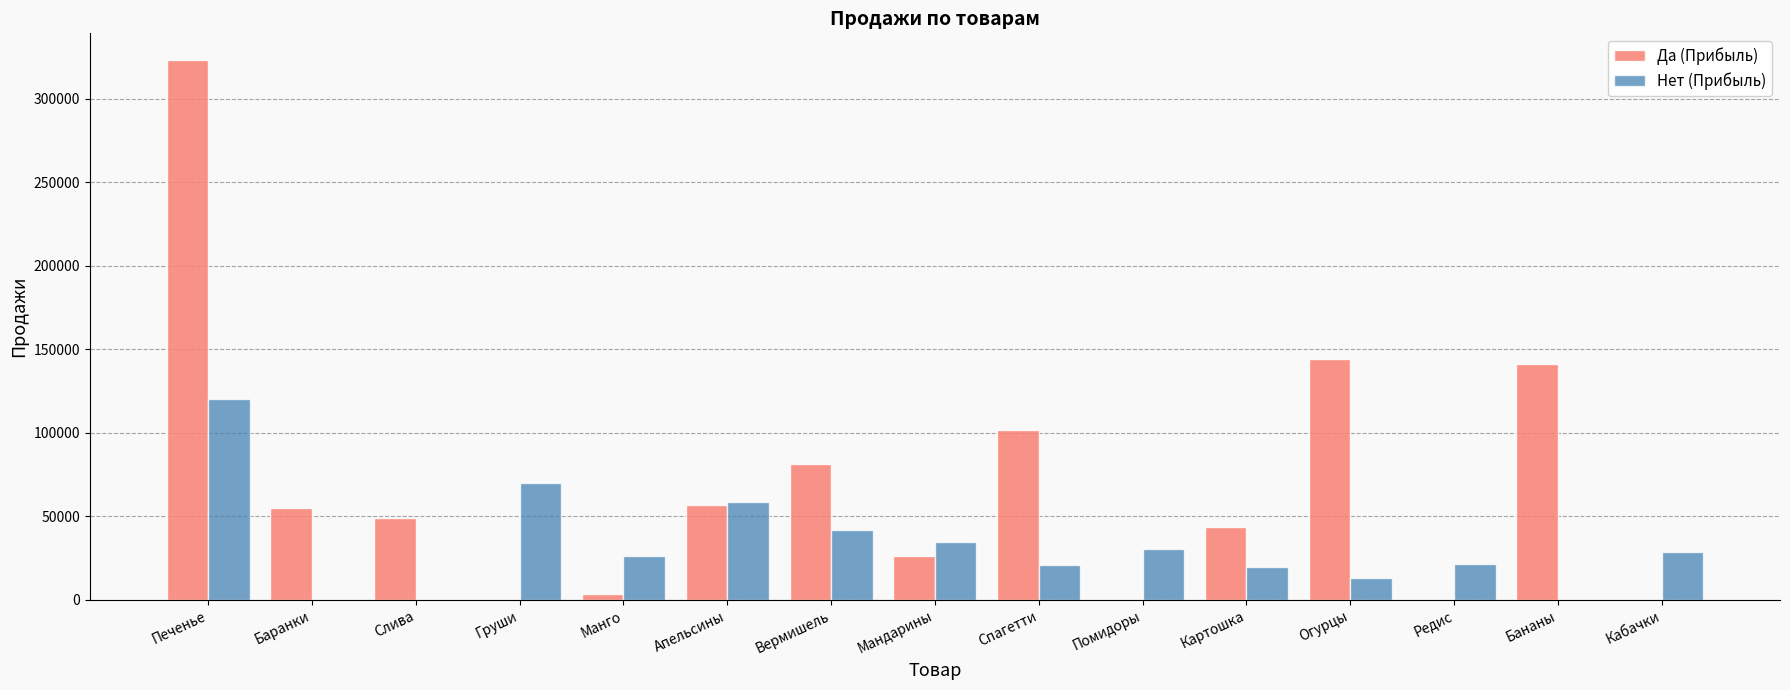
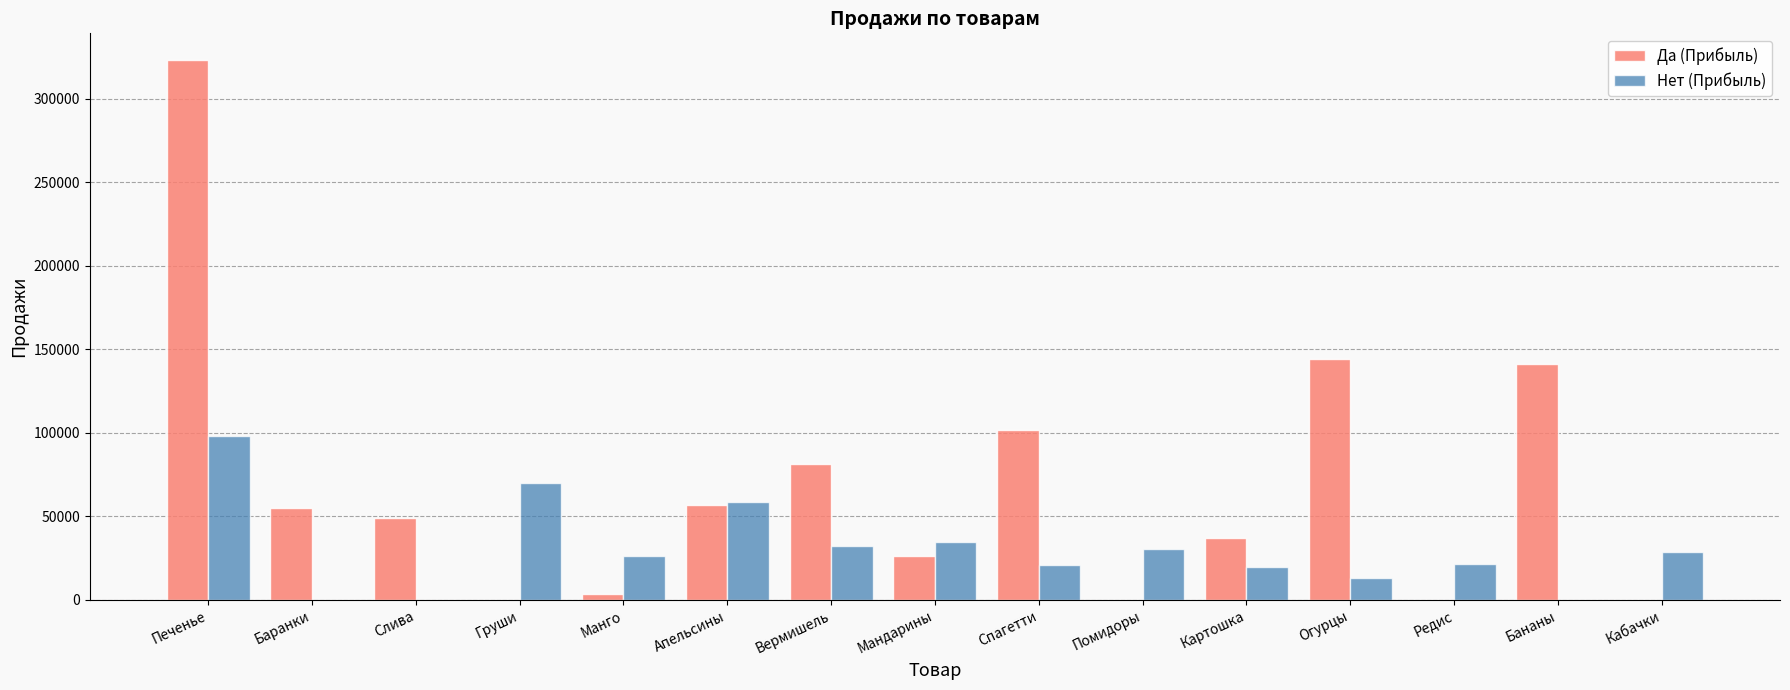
  {
    "Да (Прибыль)": {
      "Печенье": 323000,
      "Баранки": 55000,
      "Слива": 49000,
      "Груши": 0,
      "Манго": 4000,
      "Апельсины": 57000,
      "Вермишель": 82000,
      "Мандарины": 26000,
      "Спагетти": 102000,
      "Помидоры": 0,
-     "Картошка": 44000,
+     "Картошка": 37000,
      "Огурцы": 144000,
      "Редис": 0,
      "Бананы": 141000,
      "Кабачки": 0
    },
    "Нет (Прибыль)": {
-     "Печенье": 120000,
+     "Печенье": 98000,
      "Баранки": 0,
      "Слива": 0,
      "Груши": 70000,
      "Манго": 26000,
      "Апельсины": 58000,
-     "Вермишель": 42000,
+     "Вермишель": 33000,
      "Мандарины": 35000,
      "Спагетти": 21000,
      "Помидоры": 31000,
      "Картошка": 19000,
      "Огурцы": 13000,
      "Редис": 21000,
      "Бананы": 0,
      "Кабачки": 29000
    }
  }
